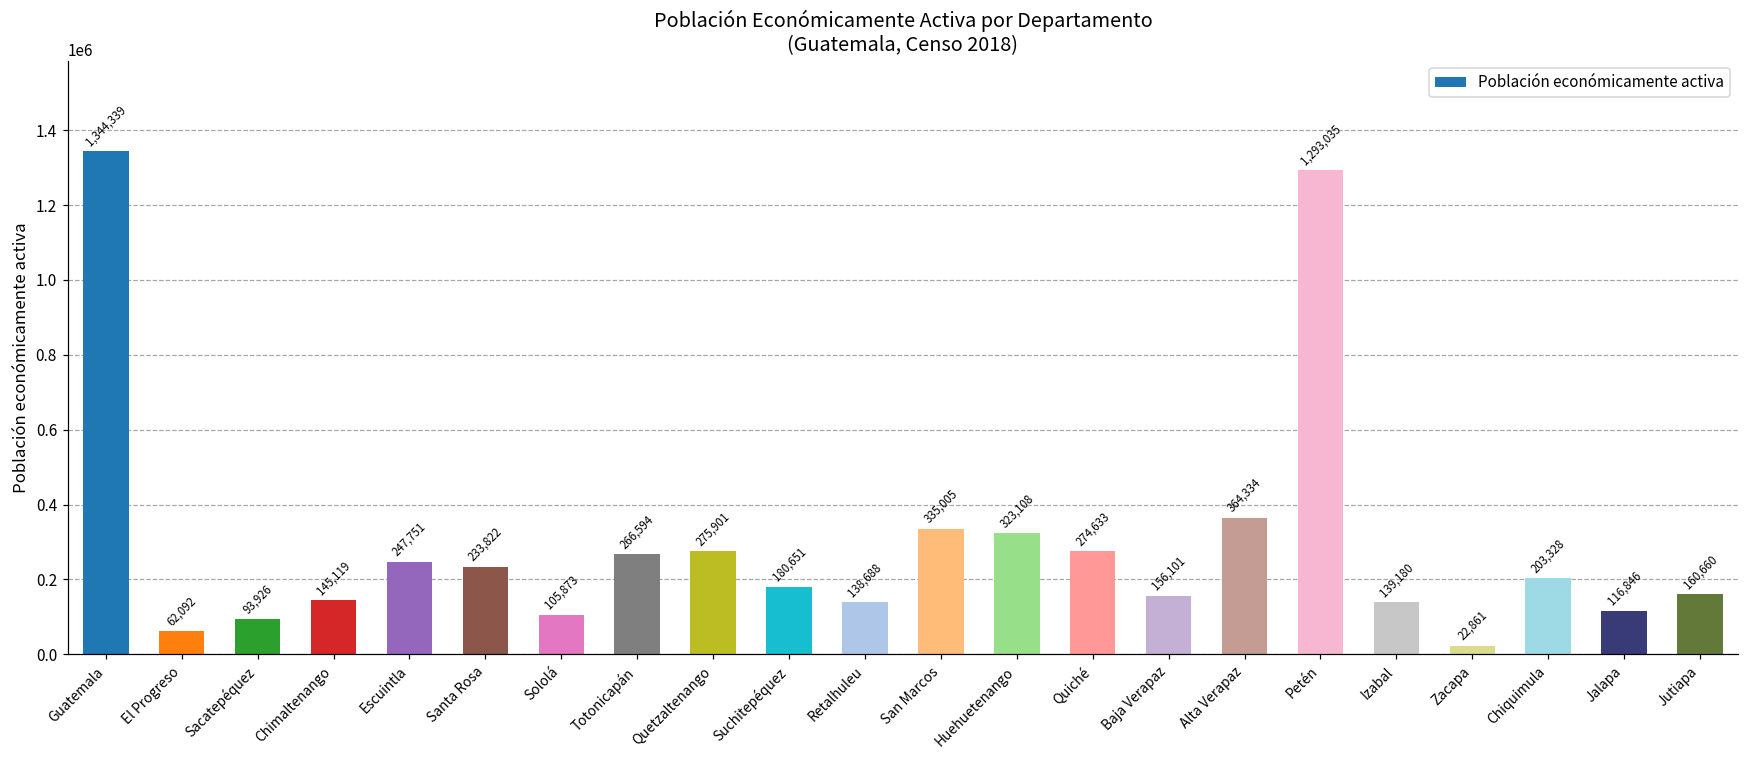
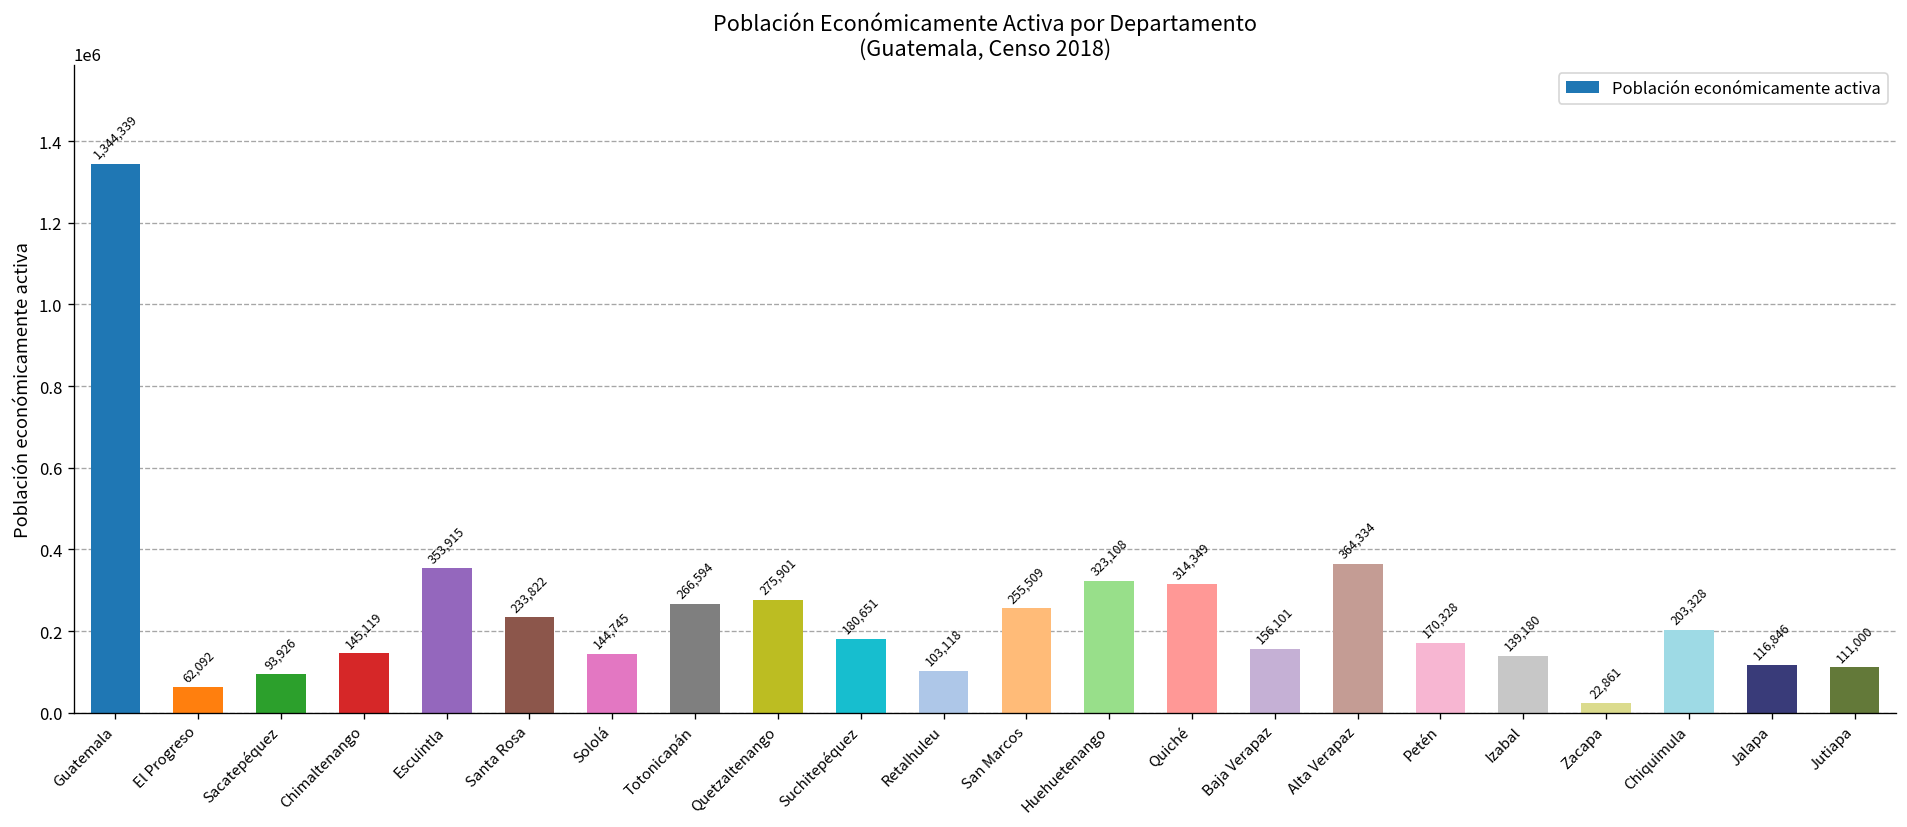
  {
    "Guatemala": "1,344,339",
    "El Progreso": "62,092",
    "Sacatepéquez": "93,926",
    "Chimaltenango": "145,119",
-   "Escuintla": "247,751",
+   "Escuintla": "353,915",
    "Santa Rosa": "233,822",
-   "Sololá": "105,873",
+   "Sololá": "144,745",
    "Totonicapán": "266,594",
    "Quetzaltenango": "275,901",
    "Suchitepéquez": "180,651",
-   "Retalhuleu": "138,688",
-   "San Marcos": "335,005",
+   "Retalhuleu": "103,118",
+   "San Marcos": "255,509",
    "Huehuetenango": "323,108",
-   "Quiché": "274,633",
+   "Quiché": "314,349",
    "Baja Verapaz": "156,101",
    "Alta Verapaz": "364,334",
-   "Petén": "1,293,035",
+   "Petén": "170,328",
    "Izabal": "139,180",
    "Zacapa": "22,861",
    "Chiquimula": "203,328",
    "Jalapa": "116,846",
-   "Jutiapa": "160,660"
+   "Jutiapa": "111,000"
  }
